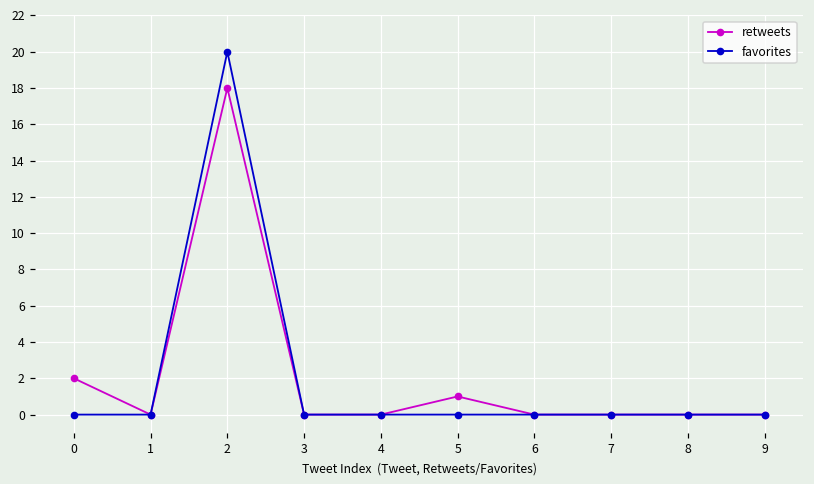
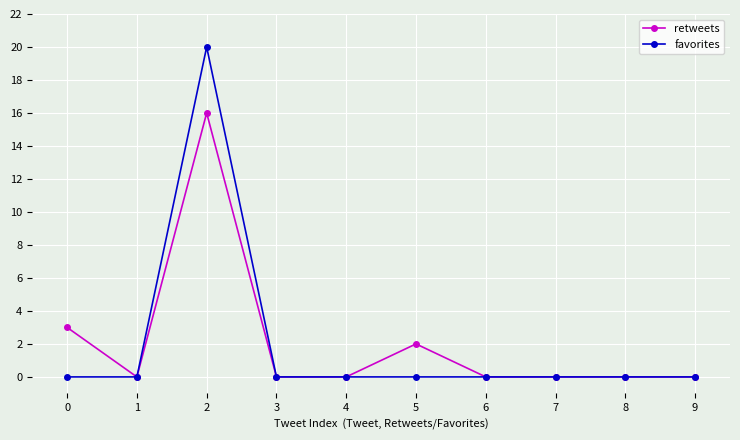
  {
    "retweets": {
-     "0": 2,
-     "2": 18,
-     "5": 1
+     "0": 3,
+     "2": 16,
+     "5": 2
    },
    "favorites": {
      "0": 0,
      "2": 20,
      "5": 0
    }
  }
